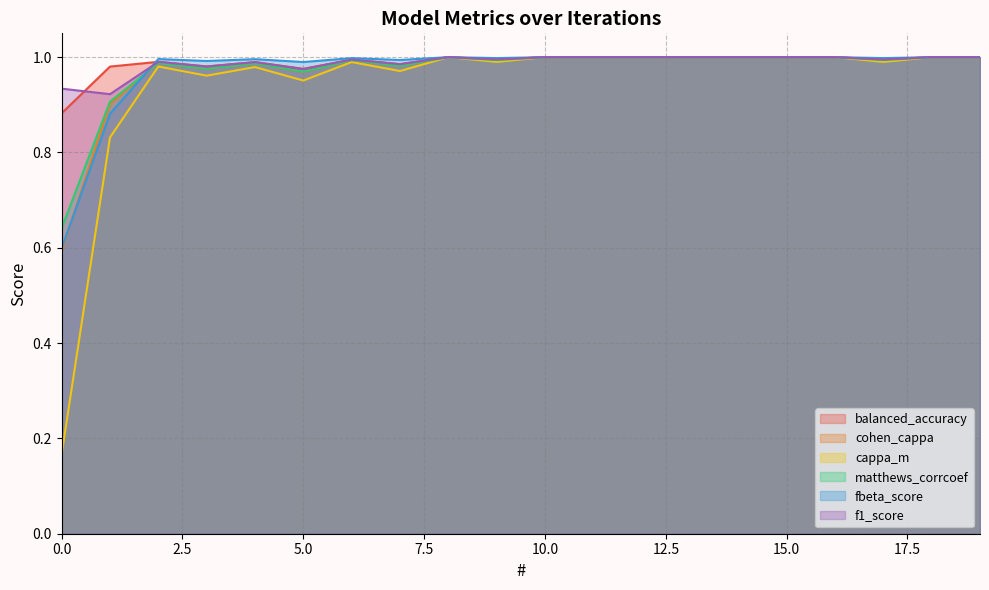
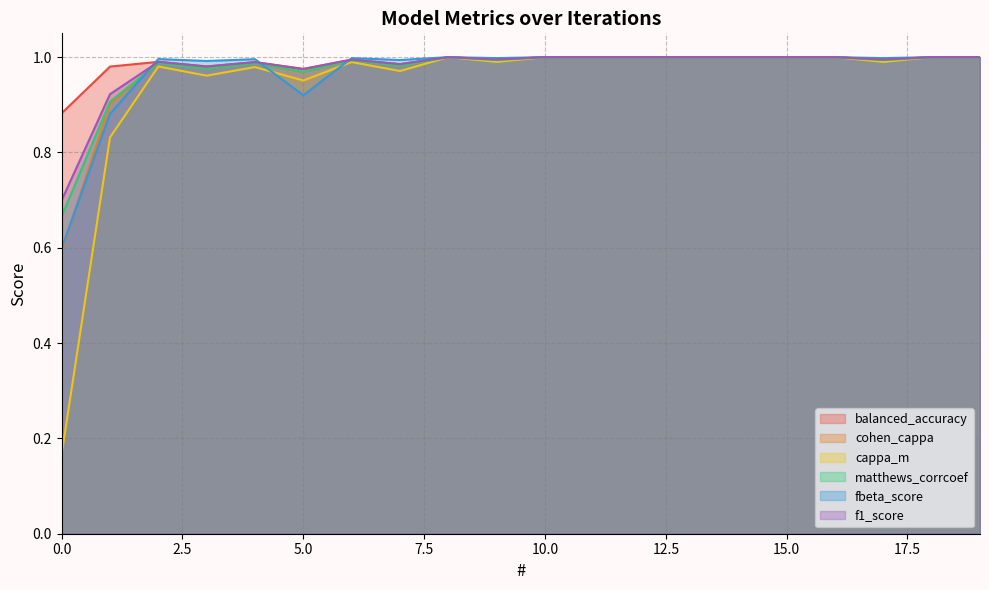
  {
    "matthews_corrcoef": {
-     "0.0": 0.64
+     "0.0": 0.67
    },
    "fbeta_score": {
      "0.0": 0.60,
-     "5.0": 0.99
+     "5.0": 0.92
    },
    "f1_score": {
-     "0.0": 0.93
+     "0.0": 0.70
    }
  }
